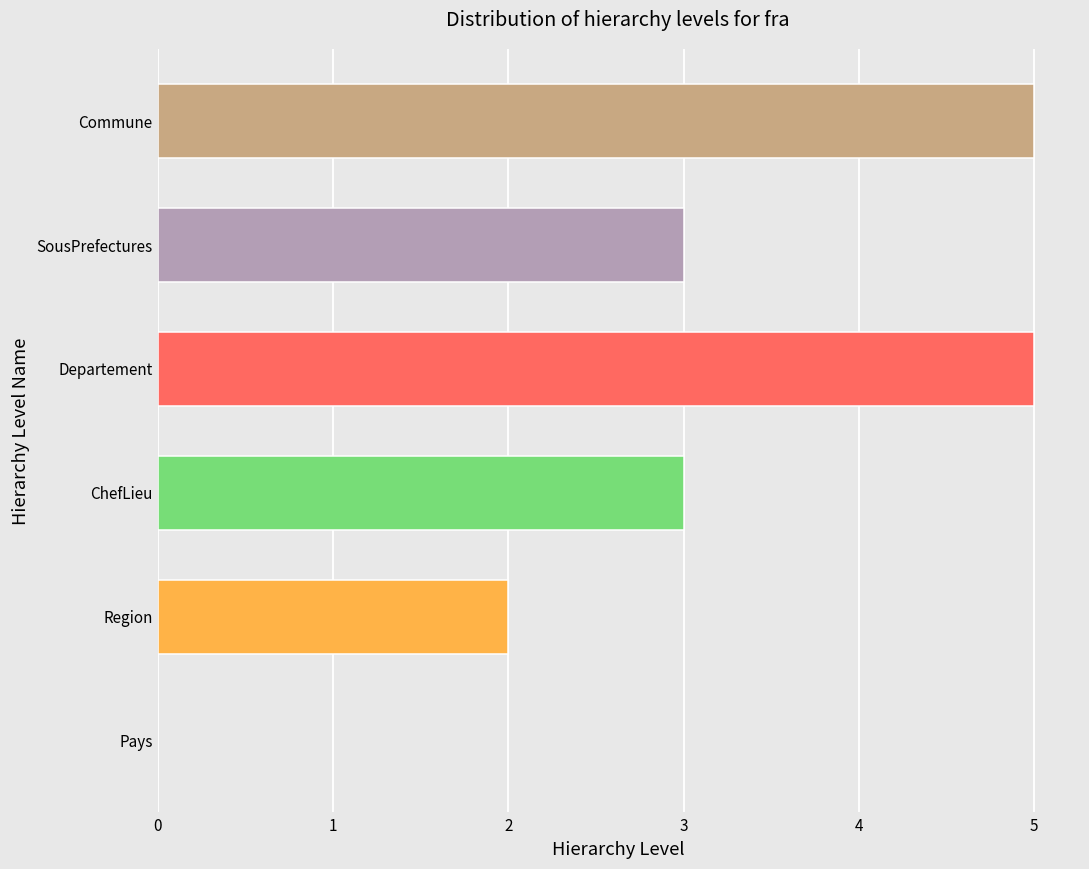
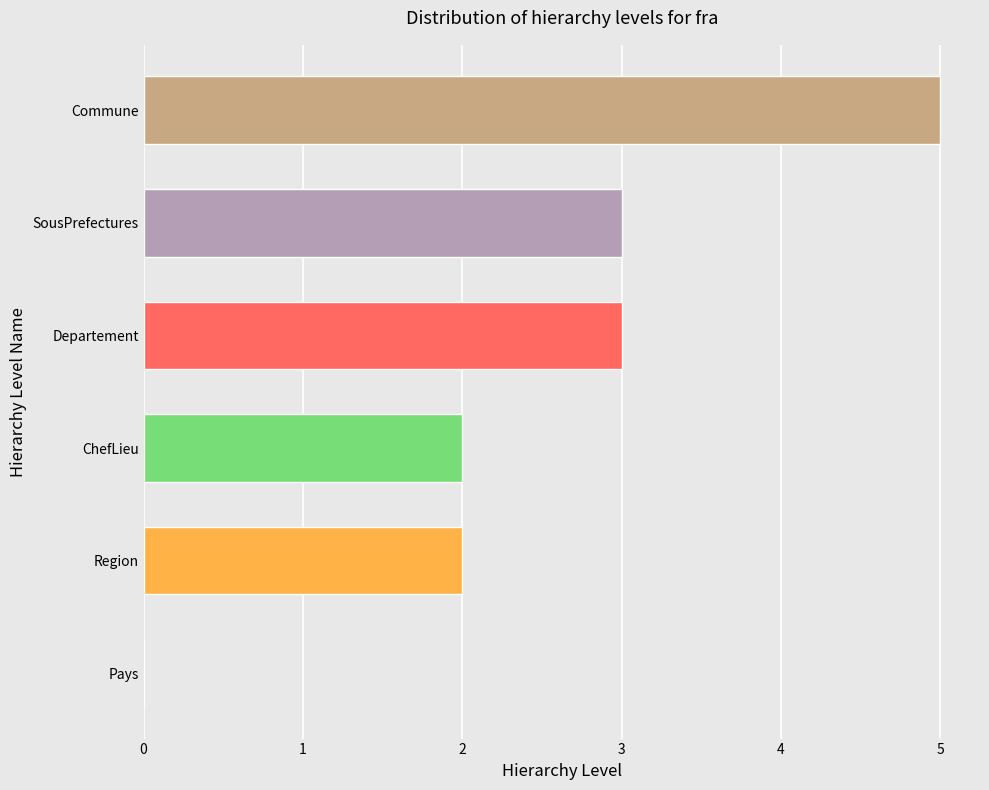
  {
    "Commune": 5,
    "SousPrefectures": 3,
-   "Departement": 5,
-   "ChefLieu": 3,
+   "Departement": 3,
+   "ChefLieu": 2,
    "Region": 2,
    "Pays": 0
  }
